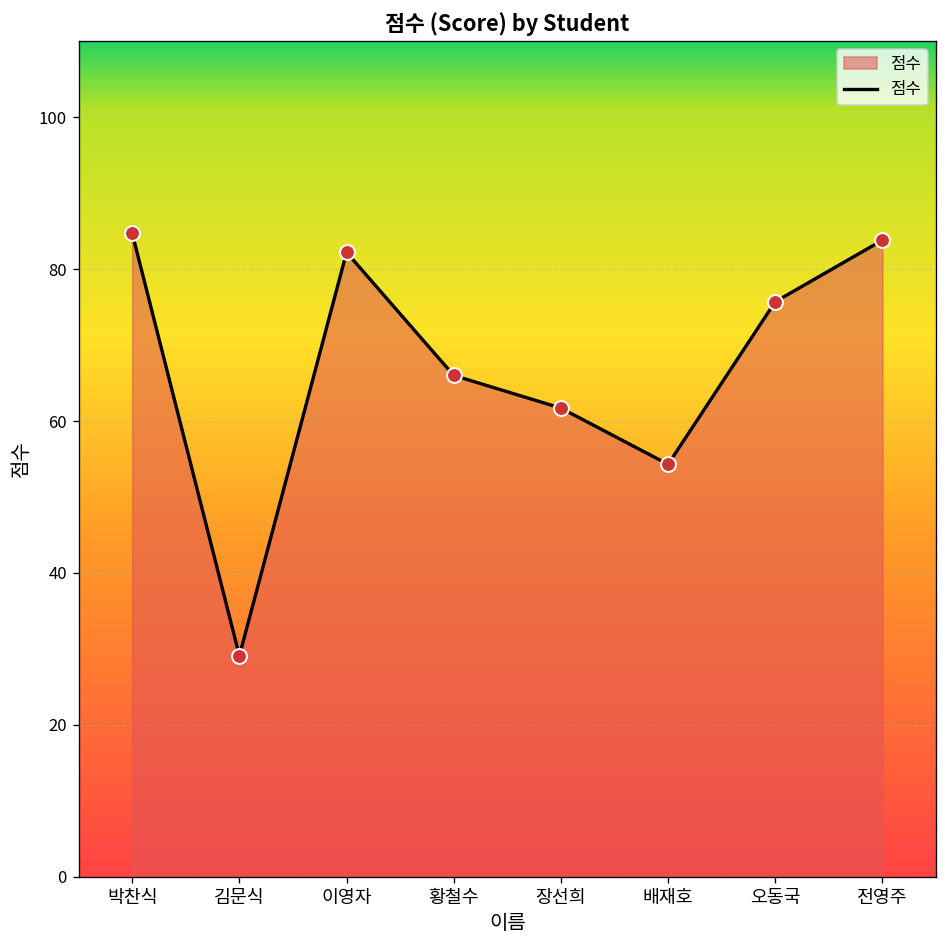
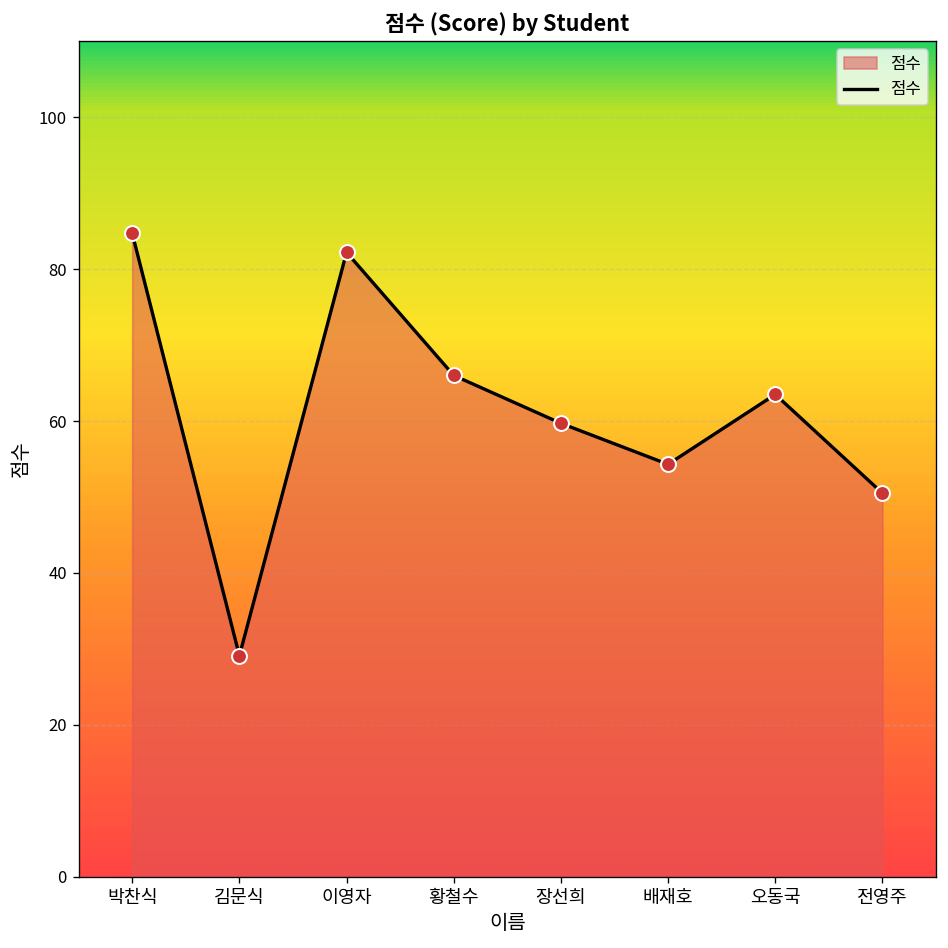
  {
    "박찬식": 85,
    "김문식": 29,
    "이영자": 82,
    "황철수": 66,
-   "장선희": 62,
+   "장선희": 60,
    "배재호": 54,
-   "오동국": 76,
-   "전영주": 84
+   "오동국": 64,
+   "전영주": 51
  }
